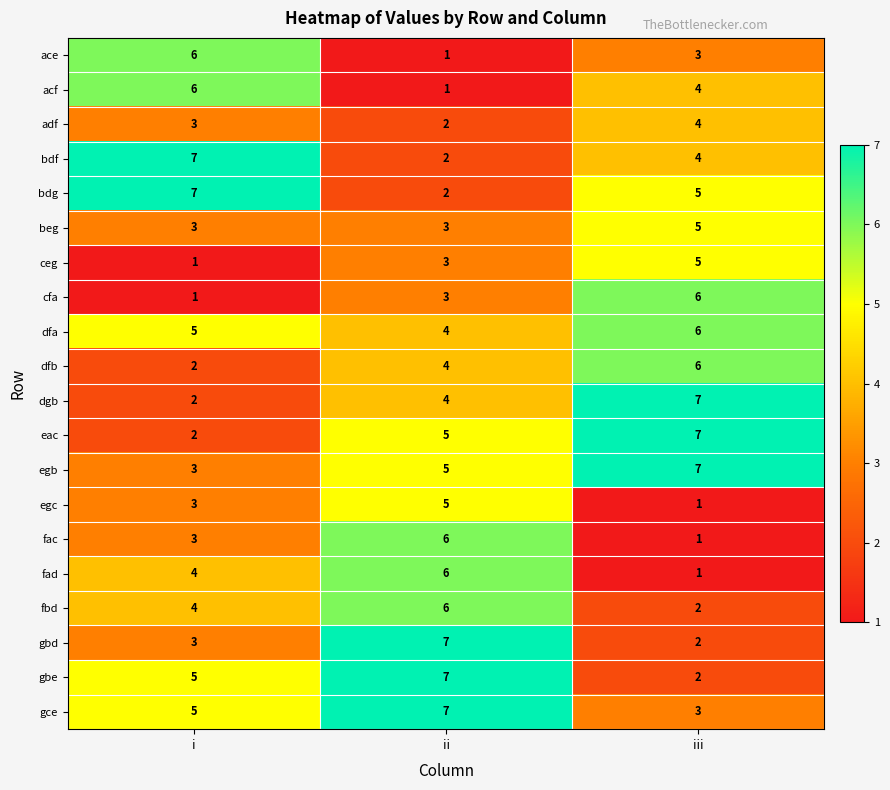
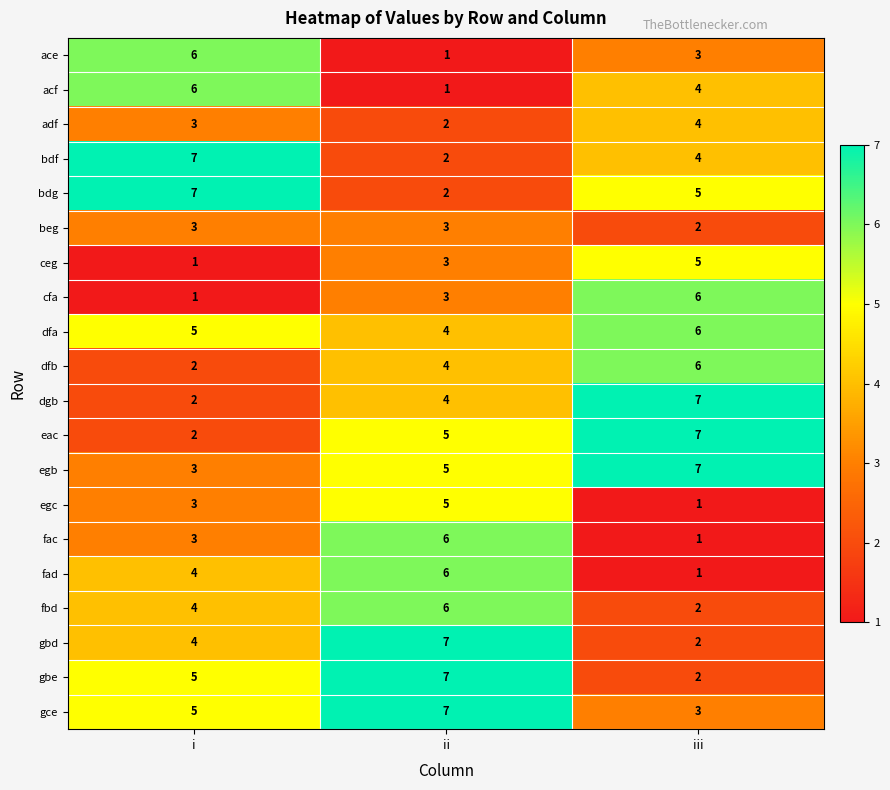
  {
    "ace": {
      "i": 6,
      "ii": 1,
      "iii": 3
    },
    "acf": {
      "i": 6,
      "ii": 1,
      "iii": 4
    },
    "adf": {
      "i": 3,
      "ii": 2,
      "iii": 4
    },
    "bdf": {
      "i": 7,
      "ii": 2,
      "iii": 4
    },
    "bdg": {
      "i": 7,
      "ii": 2,
      "iii": 5
    },
    "beg": {
      "i": 3,
      "ii": 3,
-     "iii": 5
+     "iii": 2
    },
    "ceg": {
      "i": 1,
      "ii": 3,
      "iii": 5
    },
    "cfa": {
      "i": 1,
      "ii": 3,
      "iii": 6
    },
    "dfa": {
      "i": 5,
      "ii": 4,
      "iii": 6
    },
    "dfb": {
      "i": 2,
      "ii": 4,
      "iii": 6
    },
    "dgb": {
      "i": 2,
      "ii": 4,
      "iii": 7
    },
    "eac": {
      "i": 2,
      "ii": 5,
      "iii": 7
    },
    "egb": {
      "i": 3,
      "ii": 5,
      "iii": 7
    },
    "egc": {
      "i": 3,
      "ii": 5,
      "iii": 1
    },
    "fac": {
      "i": 3,
      "ii": 6,
      "iii": 1
    },
    "fad": {
      "i": 4,
      "ii": 6,
      "iii": 1
    },
    "fbd": {
      "i": 4,
      "ii": 6,
      "iii": 2
    },
    "gbd": {
-     "i": 3,
+     "i": 4,
      "ii": 7,
      "iii": 2
    },
    "gbe": {
      "i": 5,
      "ii": 7,
      "iii": 2
    },
    "gce": {
      "i": 5,
      "ii": 7,
      "iii": 3
    }
  }
